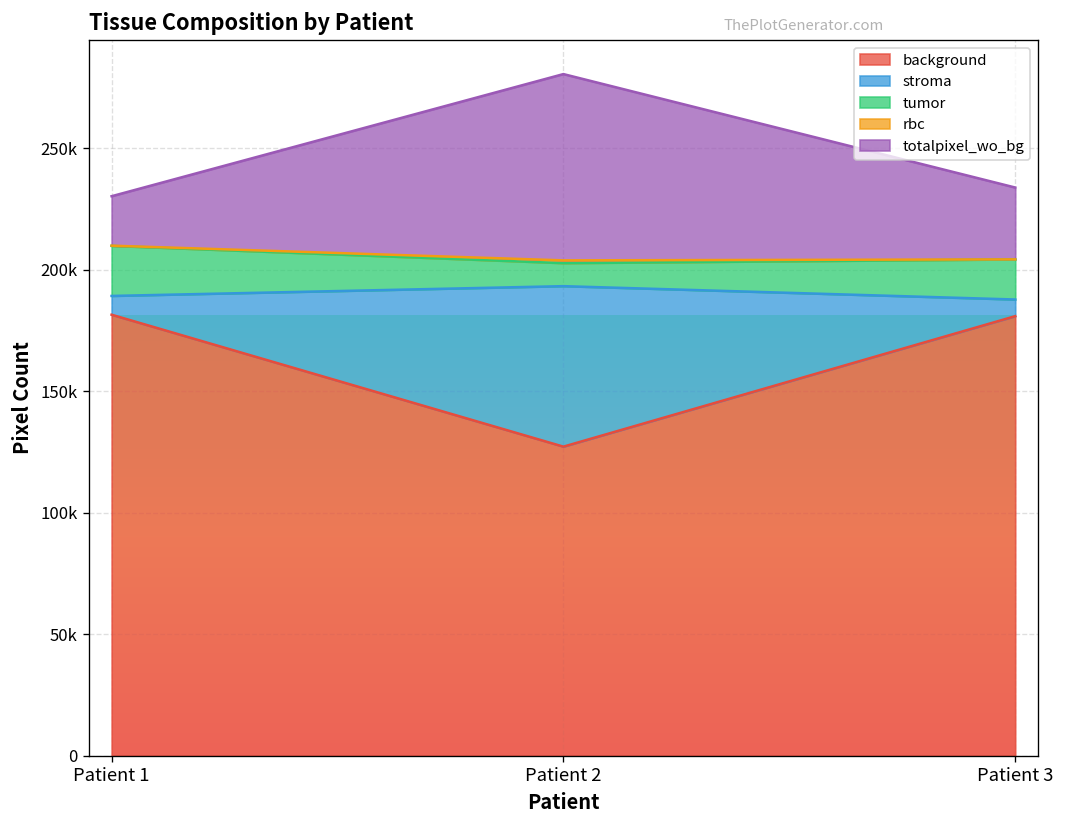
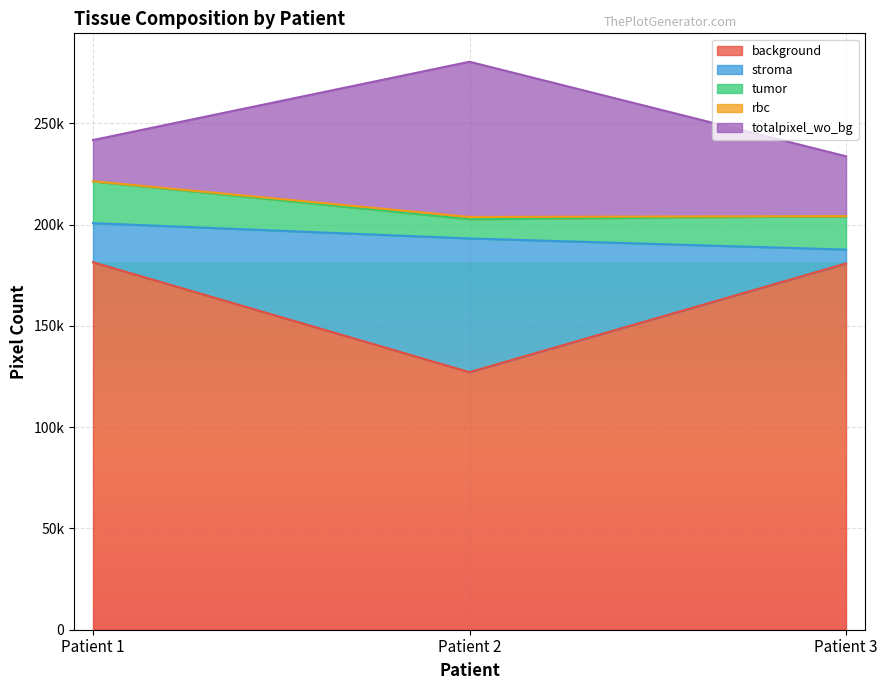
  {
    "background": {
      "Patient 1": 181000,
      "Patient 2": 127000,
      "Patient 3": 181000
    },
    "stroma": {
-     "Patient 1": 8000,
+     "Patient 1": 19000,
      "Patient 2": 66000,
      "Patient 3": 7000
    },
    "totalpixel_wo_bg": {
      "Patient 1": 20000,
      "Patient 2": 77000,
      "Patient 3": 30000
    }
  }
